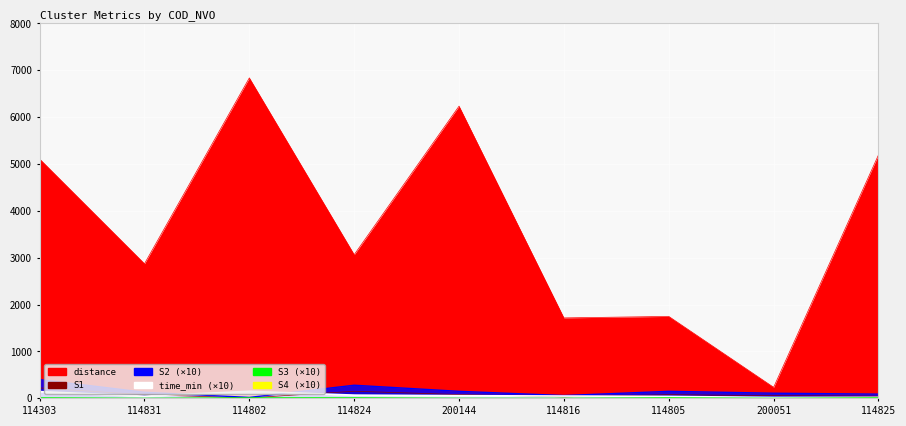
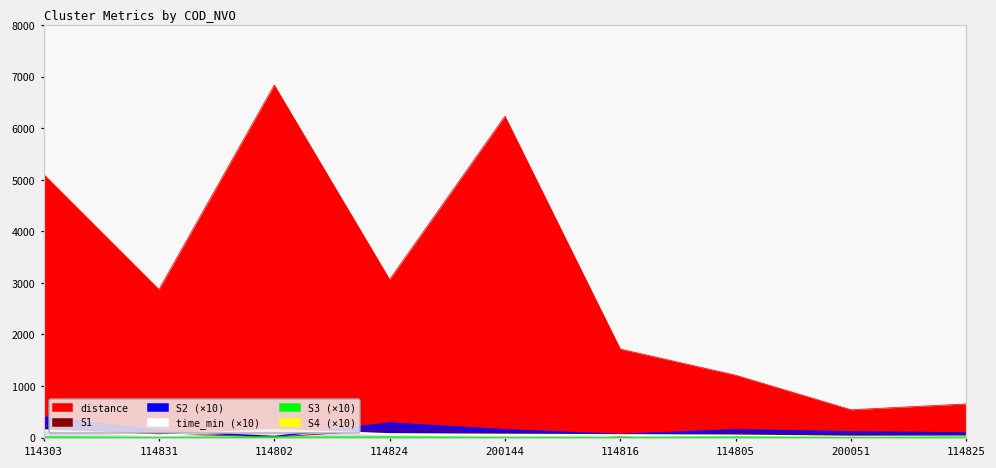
  {
    "distance": {
      "114303": 5100,
      "114831": 2900,
      "114802": 6800,
      "114824": 3100,
      "200144": 6200,
      "114816": 1700,
-     "114805": 1700,
-     "200051": 200,
-     "114825": 5200
+     "114805": 1200,
+     "200051": 500,
+     "114825": 700
    },
    "S1": {
      "114303": 200,
      "114824": 200
    },
    "S2 (×10)": {
      "114303": 400,
      "114824": 300,
      "200144": 200,
      "114805": 200
    },
    "time_min (×10)": {
      "114303": 100,
      "114824": 100
    },
    "S4 (×10)": {
      "114303": 0,
      "114824": 0,
      "200144": 0
    }
  }
